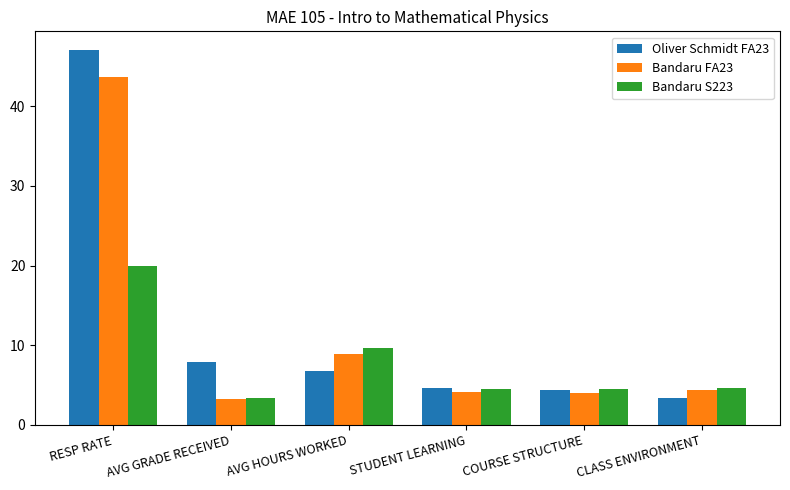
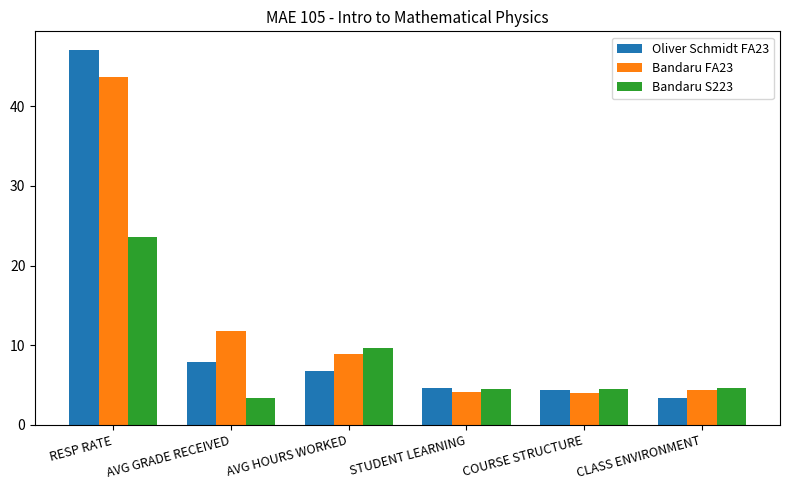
  {
    "Oliver Schmidt FA23": {
      "RESP RATE": 47,
      "AVG GRADE RECEIVED": 8,
      "AVG HOURS WORKED": 7,
      "STUDENT LEARNING": 5,
      "COURSE STRUCTURE": 4,
      "CLASS ENVIRONMENT": 3
    },
    "Bandaru FA23": {
      "RESP RATE": 44,
-     "AVG GRADE RECEIVED": 3,
+     "AVG GRADE RECEIVED": 12,
      "AVG HOURS WORKED": 9,
      "STUDENT LEARNING": 4,
      "COURSE STRUCTURE": 4,
      "CLASS ENVIRONMENT": 4
    },
    "Bandaru S223": {
-     "RESP RATE": 20,
+     "RESP RATE": 24,
      "AVG GRADE RECEIVED": 3,
      "AVG HOURS WORKED": 10,
      "STUDENT LEARNING": 5,
      "COURSE STRUCTURE": 5,
      "CLASS ENVIRONMENT": 5
    }
  }
